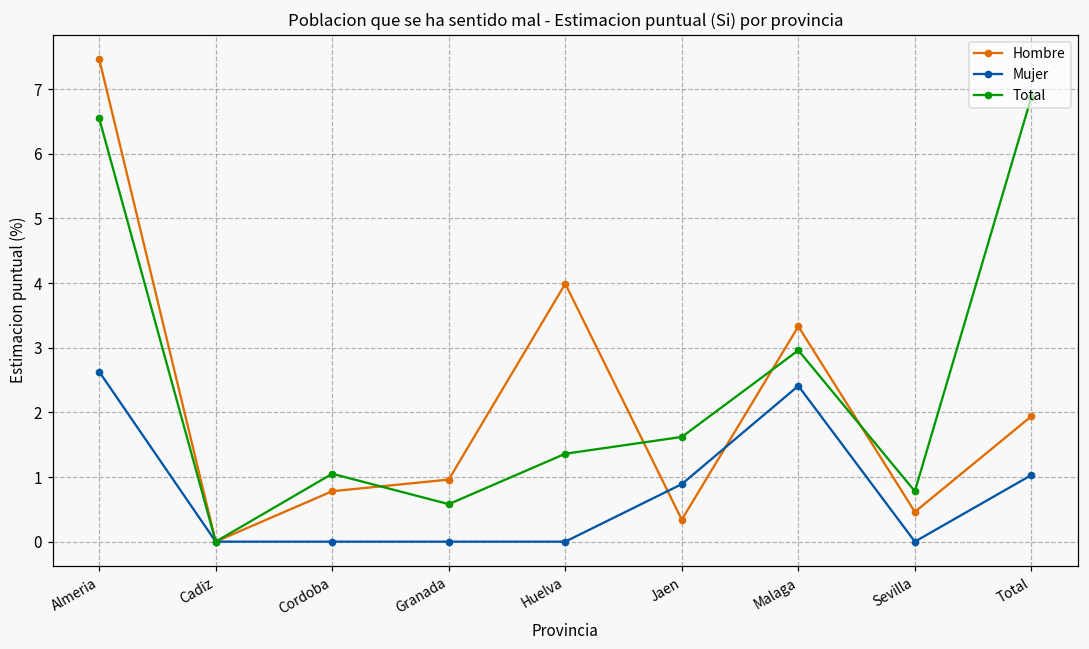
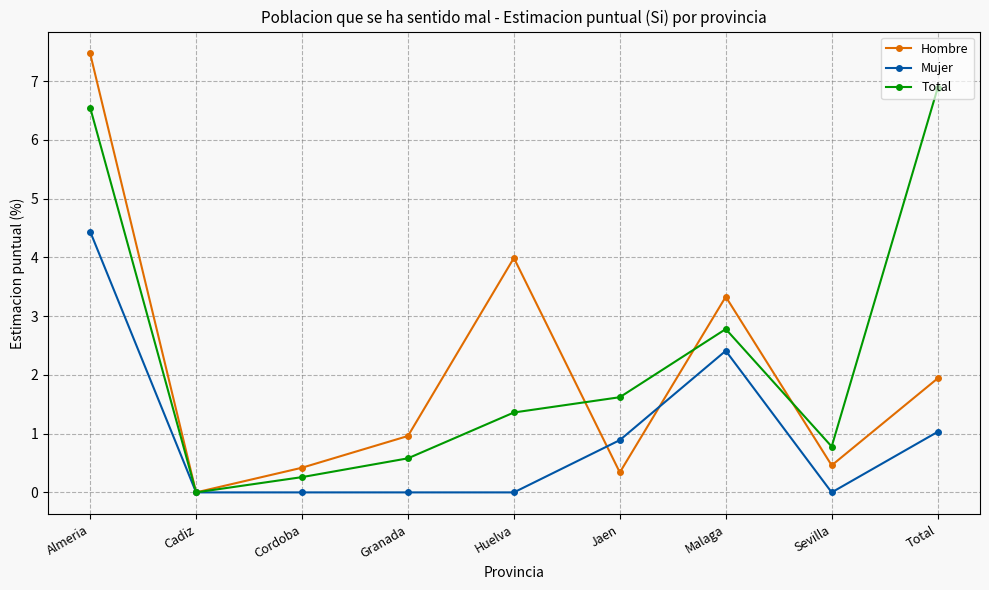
  {
    "Hombre": {
      "Almeria": 7.5,
-     "Cordoba": 0.8,
+     "Cordoba": 0.4,
      "Granada": 1.0,
      "Huelva": 4.0,
      "Jaen": 0.3,
      "Malaga": 3.3,
      "Sevilla": 0.5,
      "Total": 1.9
    },
    "Mujer": {
-     "Almeria": 2.6,
+     "Almeria": 4.4,
      "Cordoba": 0.0,
      "Granada": 0.0,
      "Huelva": 0.0,
      "Jaen": 0.9,
      "Malaga": 2.4,
      "Sevilla": 0.0,
      "Total": 1.0
    },
    "Total": {
      "Almeria": 6.6,
-     "Cordoba": 1.1,
+     "Cordoba": 0.3,
      "Granada": 0.6,
      "Huelva": 1.4,
      "Jaen": 1.6,
-     "Malaga": 3.0,
+     "Malaga": 2.8,
      "Sevilla": 0.8
    }
  }
